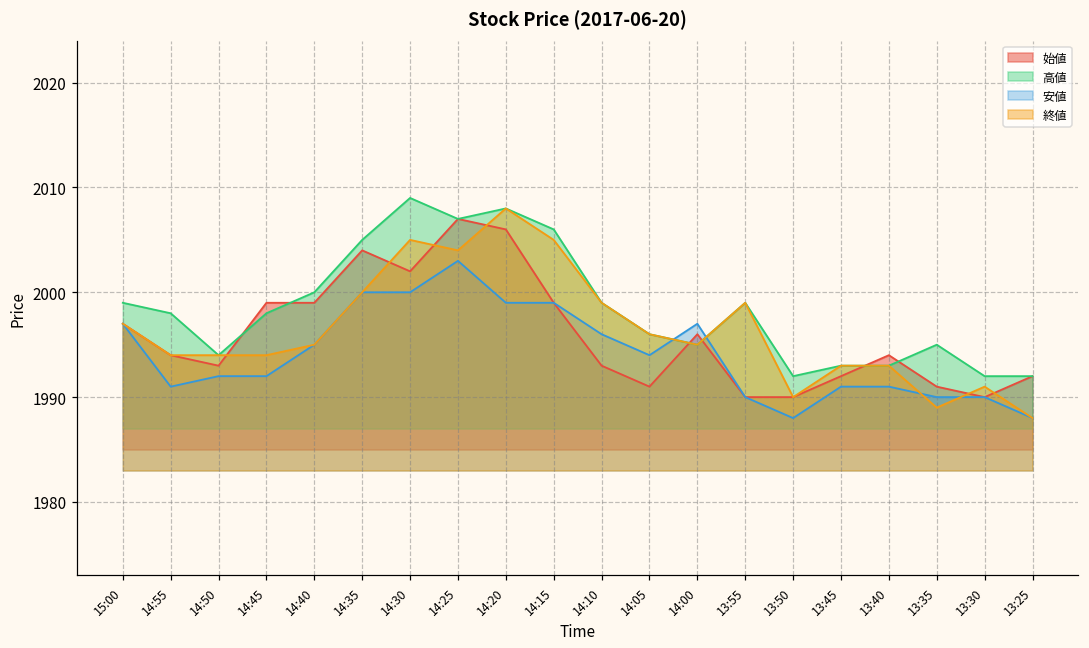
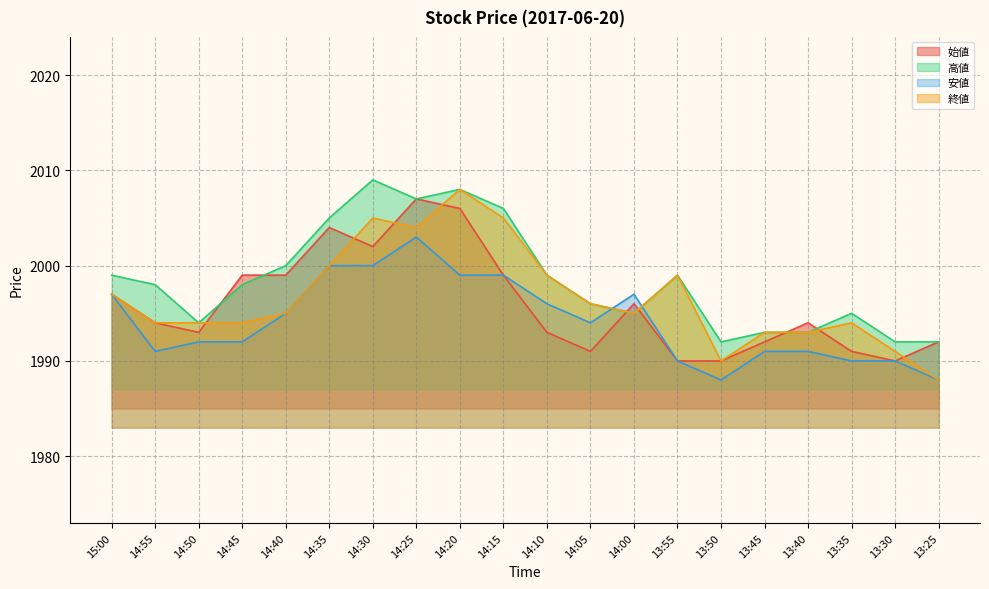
  {
    "始値": {
      "14:50": 1993,
      "14:45": 1999,
      "14:40": 1999,
      "14:35": 2004,
      "14:30": 2002,
      "14:20": 2006,
      "14:10": 1993,
      "14:05": 1991,
      "14:00": 1996,
      "13:45": 1992,
      "13:40": 1994,
      "13:35": 1991
    },
    "高値": {
      "15:00": 1999,
      "14:55": 1998,
      "14:45": 1998,
      "14:40": 2000,
      "14:35": 2005,
      "14:30": 2009,
      "14:15": 2006,
      "13:50": 1992,
      "13:35": 1995,
      "13:30": 1992
    },
    "安値": {
      "14:55": 1991,
      "14:50": 1992,
      "14:45": 1992,
      "14:30": 2000,
      "14:25": 2003,
      "14:20": 1999,
      "14:10": 1996,
      "14:05": 1994,
      "14:00": 1997,
      "13:50": 1988,
      "13:45": 1991,
      "13:40": 1991,
      "13:35": 1990
    },
    "終値": {
      "14:45": 1994,
      "14:30": 2005,
      "14:25": 2004,
      "14:15": 2005,
-     "13:35": 1989,
+     "13:35": 1994,
      "13:30": 1991
    }
  }
